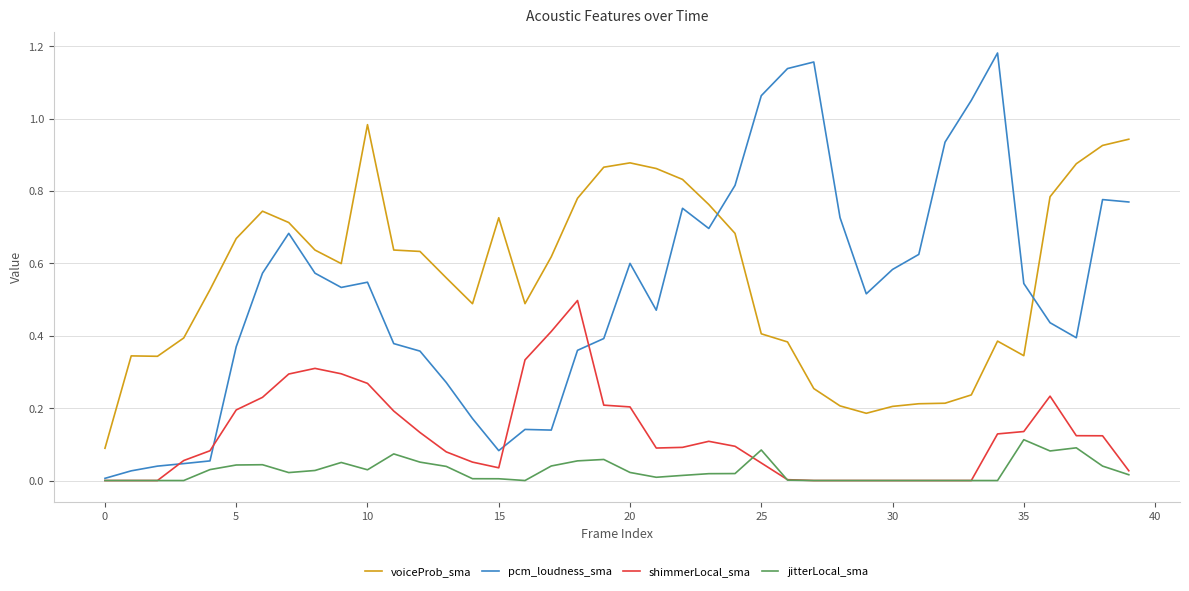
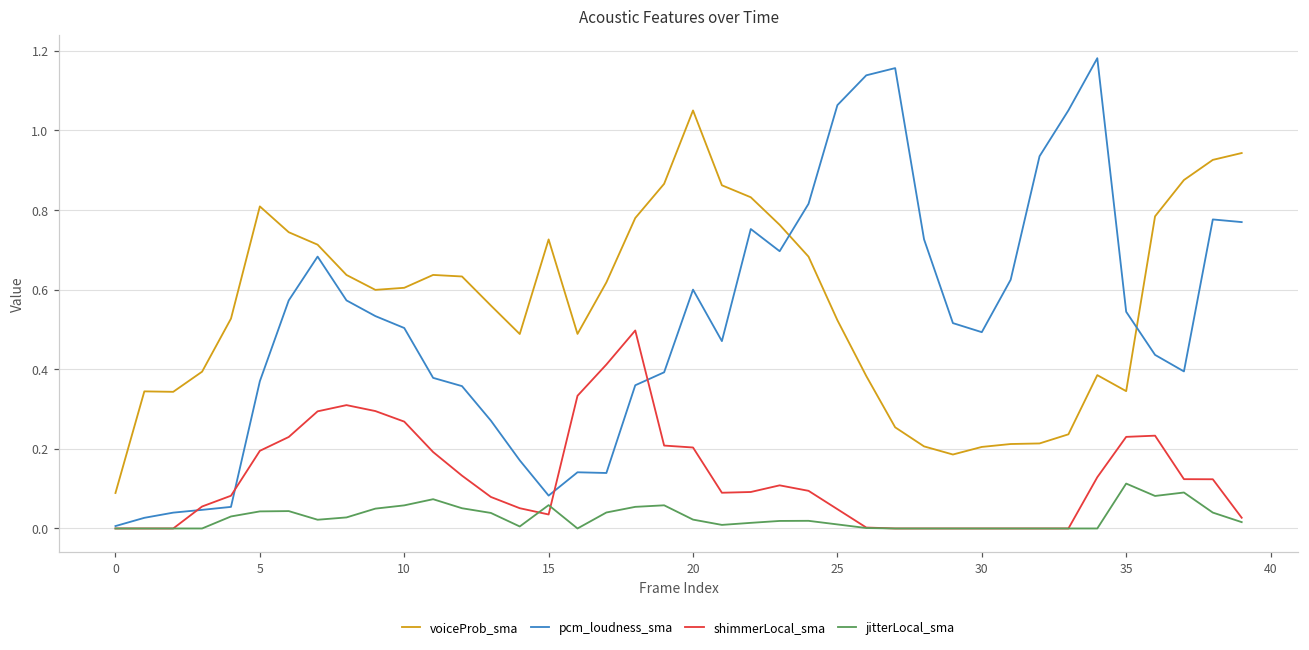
  {
    "voiceProb_sma": {
      "0": 0.09,
-     "5": 0.67,
-     "10": 0.98,
+     "5": 0.81,
+     "10": 0.60,
      "15": 0.73,
-     "20": 0.88,
-     "25": 0.41,
+     "20": 1.05,
+     "25": 0.52,
      "30": 0.20,
      "35": 0.34
    },
    "pcm_loudness_sma": {
      "5": 0.37,
-     "10": 0.55,
+     "10": 0.50,
      "15": 0.08,
      "20": 0.60,
      "25": 1.06,
-     "30": 0.58,
+     "30": 0.49,
      "35": 0.54
    },
    "shimmerLocal_sma": {
      "5": 0.20,
      "10": 0.27,
      "15": 0.04,
      "20": 0.20,
      "25": 0.05,
-     "35": 0.14
+     "35": 0.23
    },
    "jitterLocal_sma": {
      "5": 0.04,
-     "10": 0.03,
-     "15": 0.00,
+     "10": 0.06,
+     "15": 0.06,
      "20": 0.02,
-     "25": 0.08,
+     "25": 0.01,
      "35": 0.11
    }
  }
